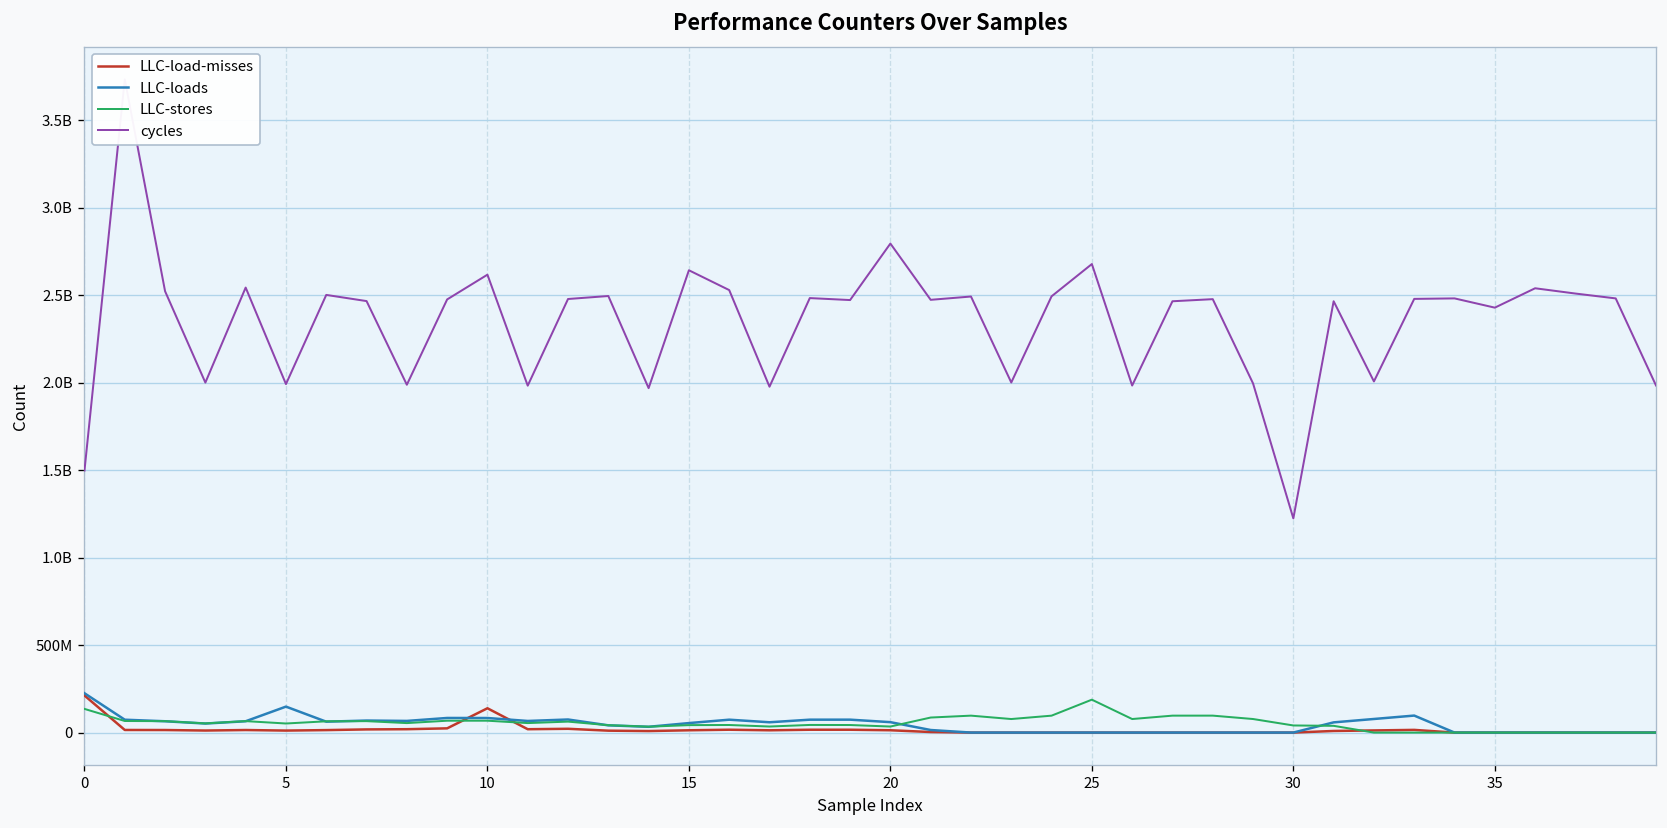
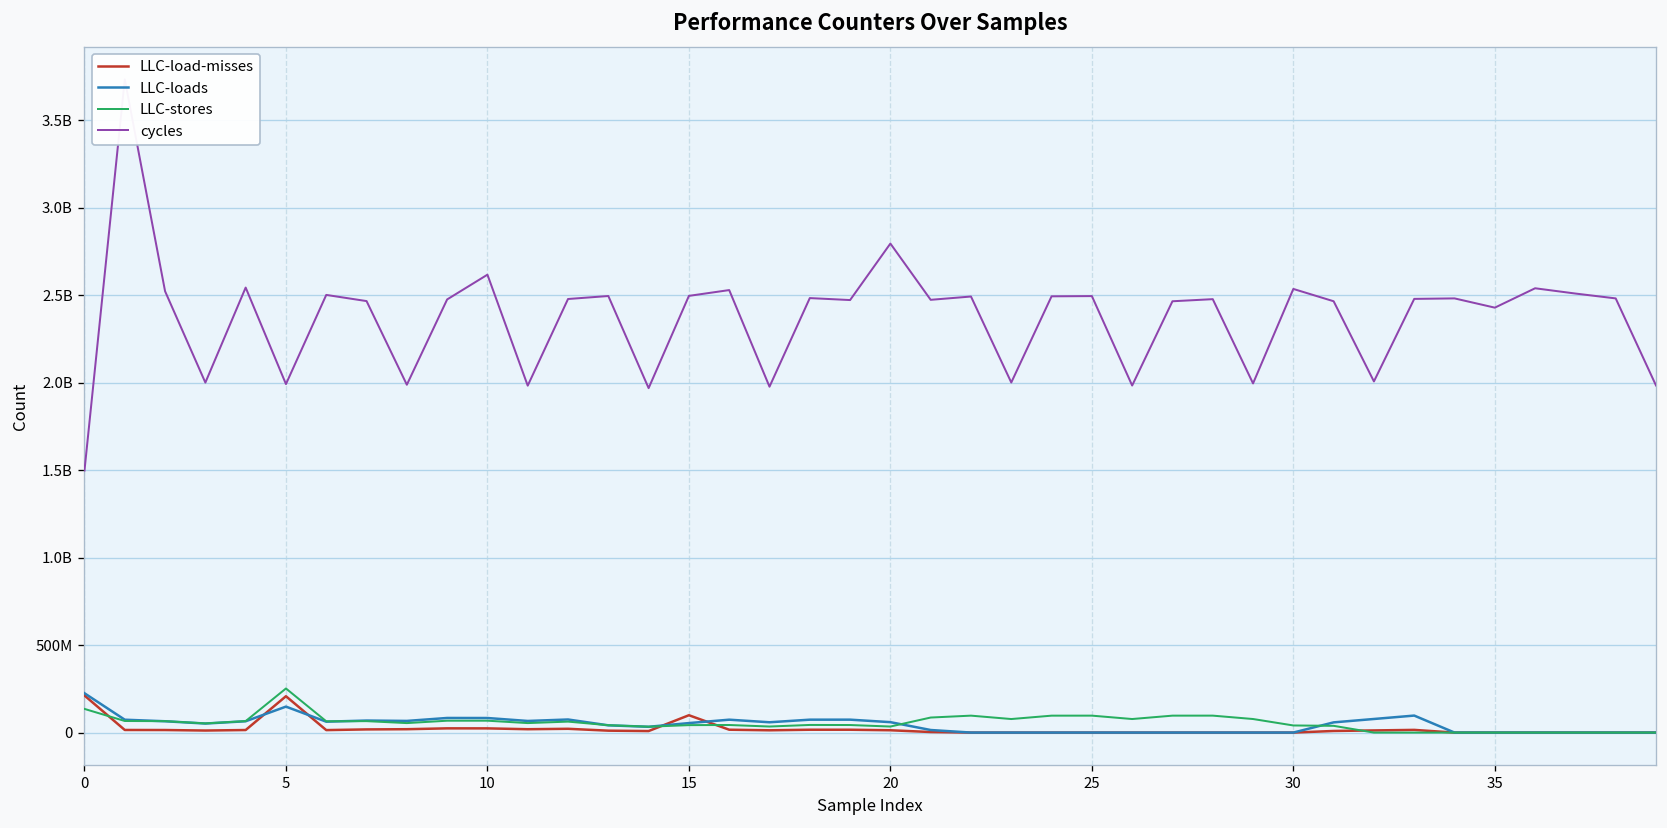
  {
    "LLC-load-misses": {
-     "5": 10000000,
-     "10": 140000000,
-     "15": 10000000,
+     "5": 210000000,
+     "10": 20000000,
+     "15": 100000000,
      "20": 10000000
    },
    "LLC-loads": {
      "5": 150000000,
      "20": 60000000
    },
    "LLC-stores": {
      "0": 140000000,
-     "5": 50000000,
+     "5": 250000000,
      "20": 30000000,
-     "25": 190000000,
+     "25": 100000000,
      "30": 40000000
    },
    "cycles": {
      "0": 1500000000,
      "5": 1990000000,
      "10": 2620000000,
-     "15": 2640000000,
+     "15": 2500000000,
      "20": 2800000000,
-     "25": 2680000000,
-     "30": 1220000000,
+     "25": 2500000000,
+     "30": 2540000000,
      "35": 2430000000
    }
  }
